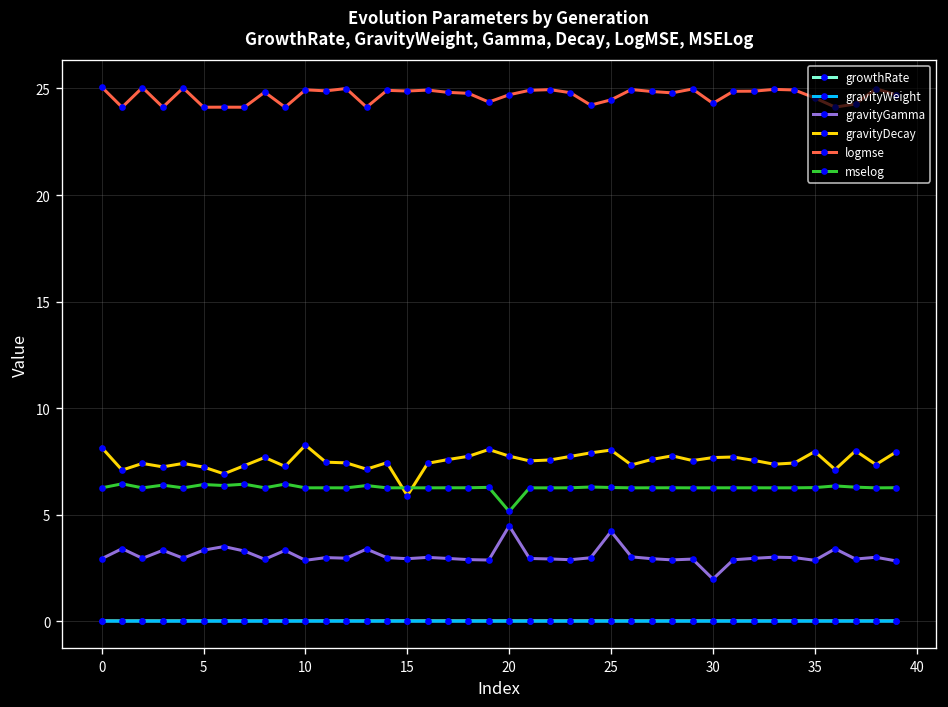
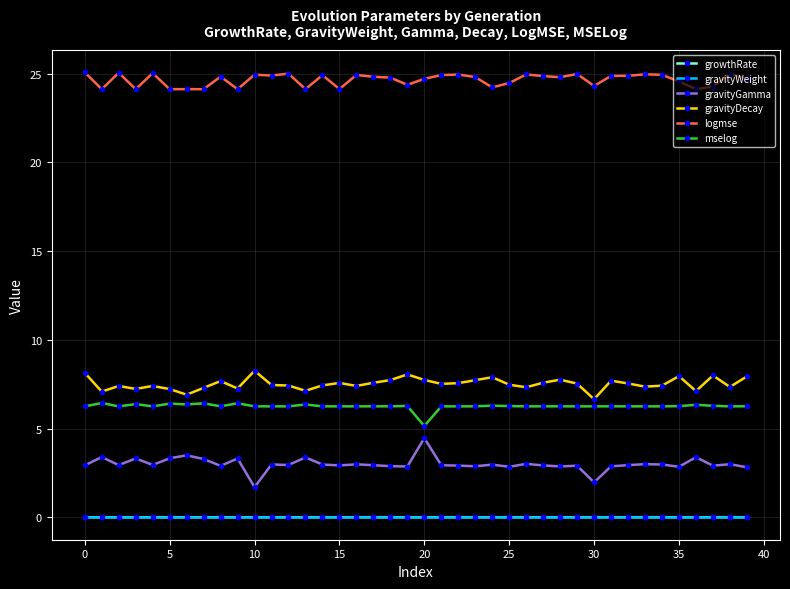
  {
    "gravityWeight": {
      "0": 0.0,
      "5": 0.0,
      "10": 0.0,
      "15": 0.0,
      "20": 0.0,
      "25": 0.0,
      "30": 0.0,
      "35": 0.0
    },
    "gravityGamma": {
      "0": 2.9,
      "5": 3.3,
-     "10": 2.9,
+     "10": 1.7,
      "15": 2.9,
      "20": 4.5,
-     "25": 4.2,
+     "25": 2.9,
      "30": 2.0,
      "35": 2.9
    },
    "gravityDecay": {
      "0": 8.1,
      "5": 7.2,
      "10": 8.3,
-     "15": 5.9,
+     "15": 7.6,
      "20": 7.7,
-     "25": 8.0,
-     "30": 7.7,
+     "25": 7.5,
+     "30": 6.7,
      "35": 8.0
    },
    "logmse": {
      "0": 25.1,
      "5": 24.1,
      "10": 24.9,
-     "15": 24.9,
+     "15": 24.1,
      "20": 24.7,
      "25": 24.5,
      "30": 24.3
    },
    "mselog": {
      "0": 6.3,
      "5": 6.4,
      "10": 6.3,
      "15": 6.3,
      "20": 5.2,
      "25": 6.3,
      "30": 6.3,
      "35": 6.3
    }
  }
